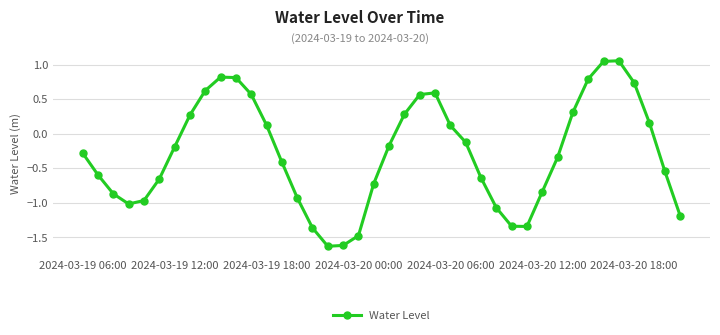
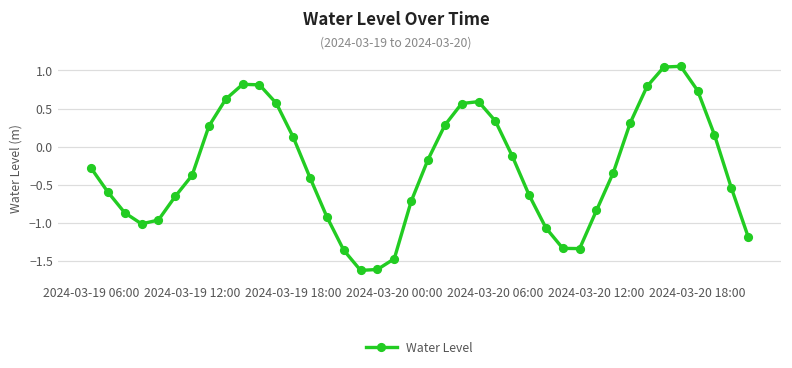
  {
    "2024-03-19 06:00": -0.3,
-   "2024-03-19 12:00": -0.2,
+   "2024-03-19 12:00": -0.4,
    "2024-03-19 18:00": 0.1,
    "2024-03-20 00:00": -1.5,
-   "2024-03-20 06:00": 0.1,
+   "2024-03-20 06:00": 0.3,
    "2024-03-20 12:00": -0.8,
    "2024-03-20 18:00": 0.7
  }
